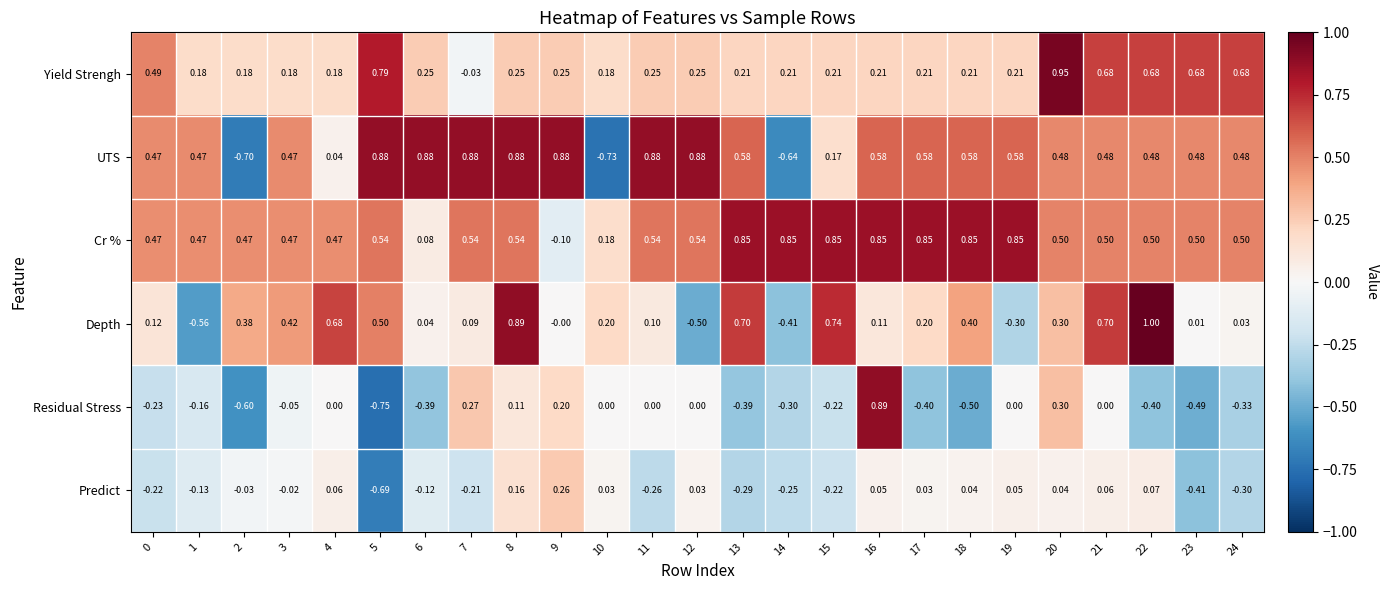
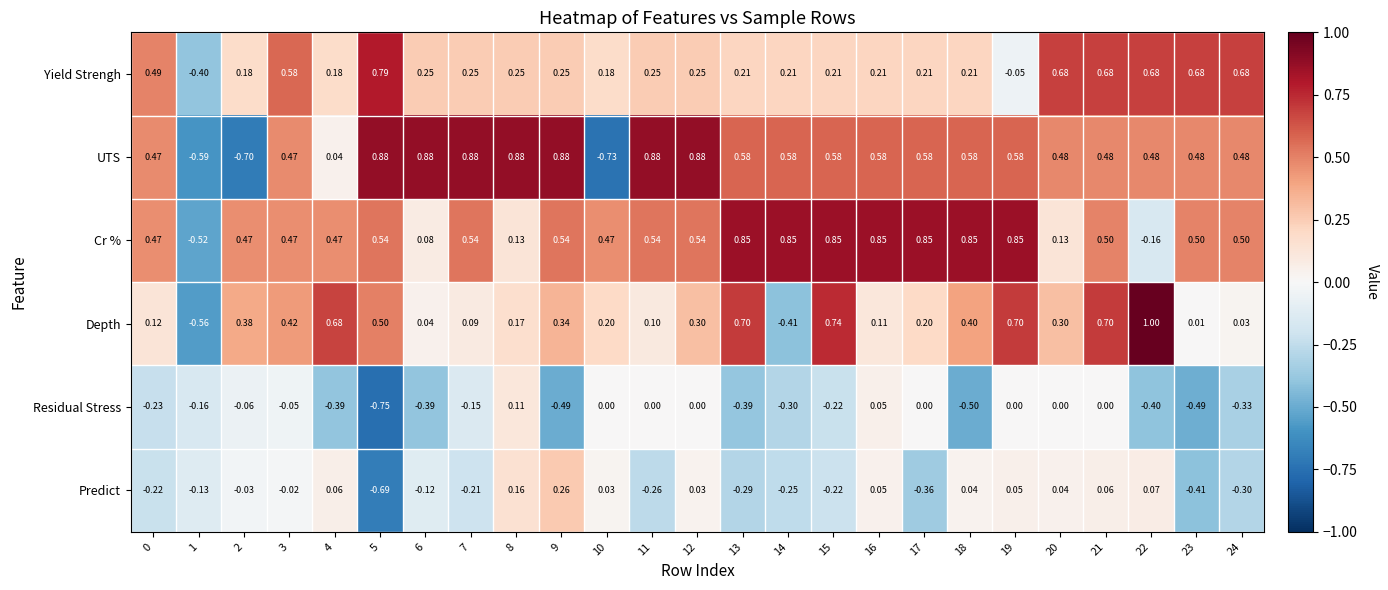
  {
    "Yield Strengh": {
      "0": 0.49,
-     "1": 0.18,
+     "1": -0.40,
      "2": 0.18,
-     "3": 0.18,
+     "3": 0.58,
      "4": 0.18,
      "5": 0.79,
      "6": 0.25,
-     "7": -0.03,
+     "7": 0.25,
      "8": 0.25,
      "9": 0.25,
      "10": 0.18,
      "11": 0.25,
      "12": 0.25,
      "13": 0.21,
      "14": 0.21,
      "15": 0.21,
      "16": 0.21,
      "17": 0.21,
      "18": 0.21,
-     "19": 0.21,
-     "20": 0.95,
+     "19": -0.05,
+     "20": 0.68,
      "21": 0.68,
      "22": 0.68,
      "23": 0.68,
      "24": 0.68
    },
    "UTS": {
      "0": 0.47,
-     "1": 0.47,
+     "1": -0.59,
      "2": -0.70,
      "3": 0.47,
      "4": 0.04,
      "5": 0.88,
      "6": 0.88,
      "7": 0.88,
      "8": 0.88,
      "9": 0.88,
      "10": -0.73,
      "11": 0.88,
      "12": 0.88,
      "13": 0.58,
-     "14": -0.64,
-     "15": 0.17,
+     "14": 0.58,
+     "15": 0.58,
      "16": 0.58,
      "17": 0.58,
      "18": 0.58,
      "19": 0.58,
      "20": 0.48,
      "21": 0.48,
      "22": 0.48,
      "23": 0.48,
      "24": 0.48
    },
    "Cr %": {
      "0": 0.47,
-     "1": 0.47,
+     "1": -0.52,
      "2": 0.47,
      "3": 0.47,
      "4": 0.47,
      "5": 0.54,
      "6": 0.08,
      "7": 0.54,
-     "8": 0.54,
-     "9": -0.10,
-     "10": 0.18,
+     "8": 0.13,
+     "9": 0.54,
+     "10": 0.47,
      "11": 0.54,
      "12": 0.54,
      "13": 0.85,
      "14": 0.85,
      "15": 0.85,
      "16": 0.85,
      "17": 0.85,
      "18": 0.85,
      "19": 0.85,
-     "20": 0.50,
+     "20": 0.13,
      "21": 0.50,
-     "22": 0.50,
+     "22": -0.16,
      "23": 0.50,
      "24": 0.50
    },
    "Depth": {
      "0": 0.12,
      "1": -0.56,
      "2": 0.38,
      "3": 0.42,
      "4": 0.68,
      "5": 0.50,
      "6": 0.04,
      "7": 0.09,
-     "8": 0.89,
-     "9": -0.00,
+     "8": 0.17,
+     "9": 0.34,
      "10": 0.20,
      "11": 0.10,
-     "12": -0.50,
+     "12": 0.30,
      "13": 0.70,
      "14": -0.41,
      "15": 0.74,
      "16": 0.11,
      "17": 0.20,
      "18": 0.40,
-     "19": -0.30,
+     "19": 0.70,
      "20": 0.30,
      "21": 0.70,
      "22": 1.00,
      "23": 0.01,
      "24": 0.03
    },
    "Residual Stress": {
      "0": -0.23,
      "1": -0.16,
-     "2": -0.60,
+     "2": -0.06,
      "3": -0.05,
-     "4": 0.00,
+     "4": -0.39,
      "5": -0.75,
      "6": -0.39,
-     "7": 0.27,
+     "7": -0.15,
      "8": 0.11,
-     "9": 0.20,
+     "9": -0.49,
      "10": 0.00,
      "11": 0.00,
      "12": 0.00,
      "13": -0.39,
      "14": -0.30,
      "15": -0.22,
-     "16": 0.89,
-     "17": -0.40,
+     "16": 0.05,
+     "17": 0.00,
      "18": -0.50,
      "19": 0.00,
-     "20": 0.30,
+     "20": 0.00,
      "21": 0.00,
      "22": -0.40,
      "23": -0.49,
      "24": -0.33
    },
    "Predict": {
      "0": -0.22,
      "1": -0.13,
      "2": -0.03,
      "3": -0.02,
      "4": 0.06,
      "5": -0.69,
      "6": -0.12,
      "7": -0.21,
      "8": 0.16,
      "9": 0.26,
      "10": 0.03,
      "11": -0.26,
      "12": 0.03,
      "13": -0.29,
      "14": -0.25,
      "15": -0.22,
      "16": 0.05,
-     "17": 0.03,
+     "17": -0.36,
      "18": 0.04,
      "19": 0.05,
      "20": 0.04,
      "21": 0.06,
      "22": 0.07,
      "23": -0.41,
      "24": -0.30
    }
  }
